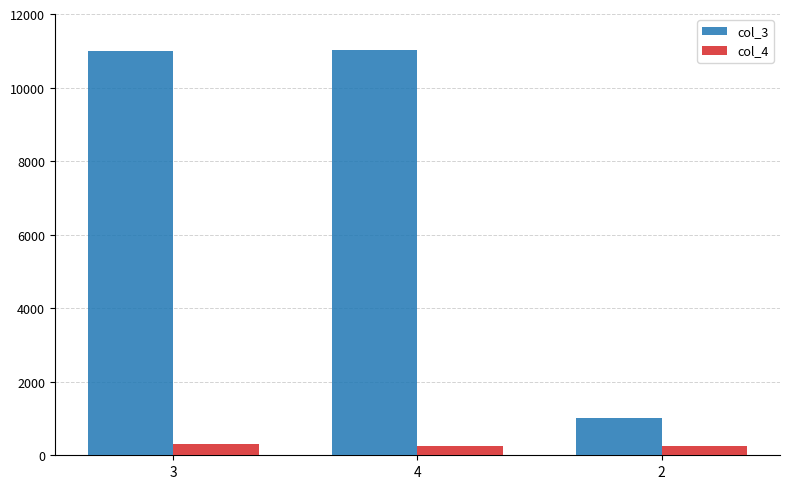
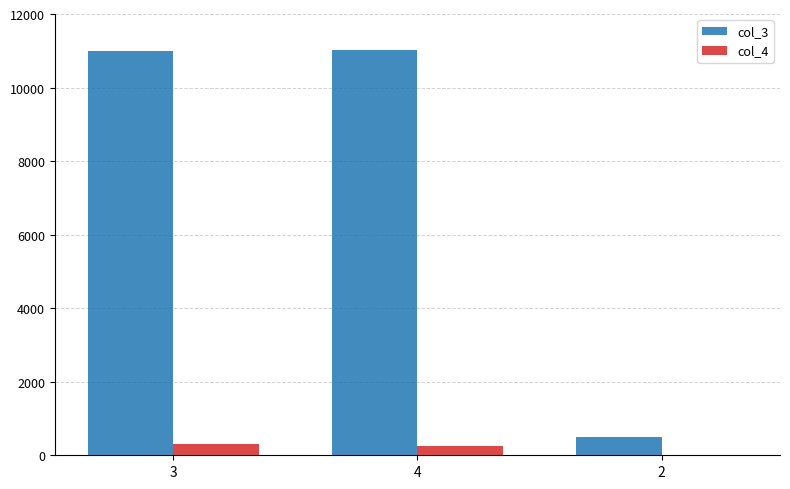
  {
    "col_3": {
      "3": 11000,
      "4": 11000,
-     "2": 1000
+     "2": 500
    },
    "col_4": {
      "3": 300,
      "4": 200,
-     "2": 300
+     "2": 0
    }
  }
